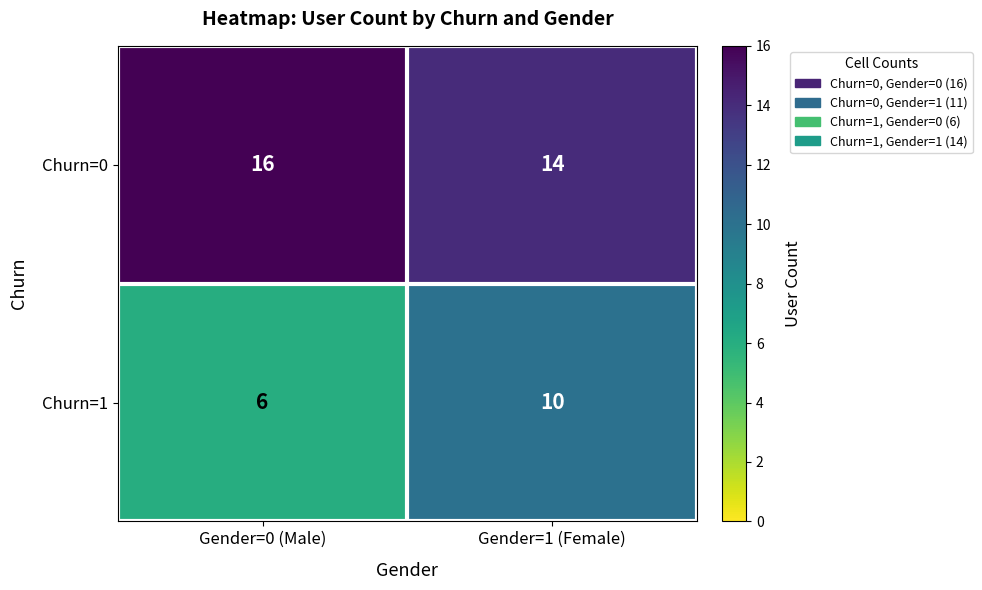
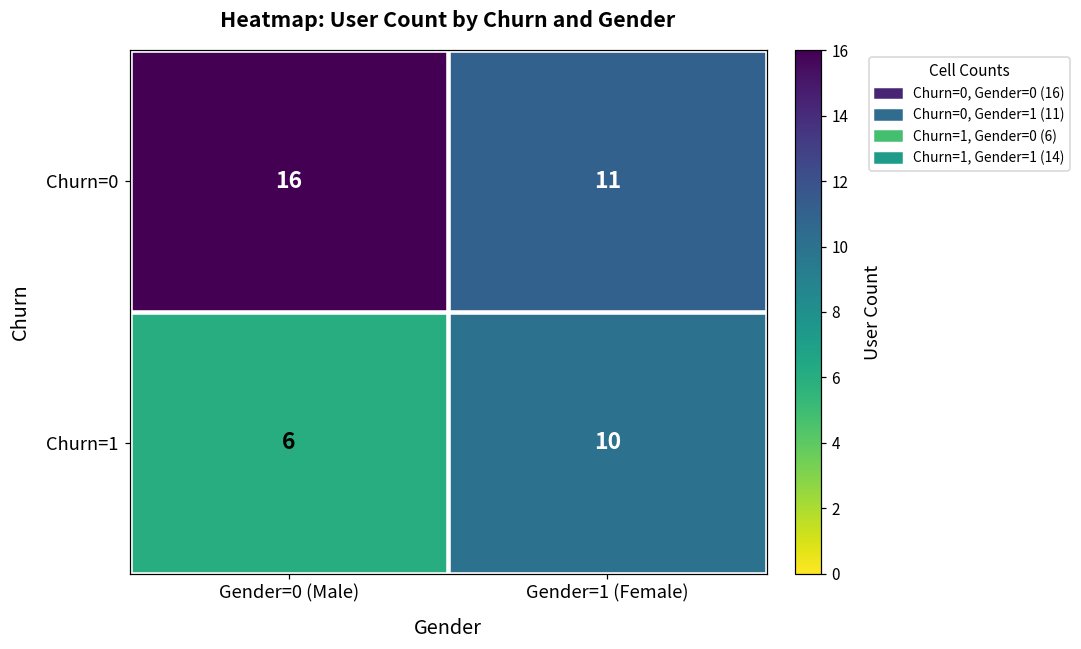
  {
    "Churn=0": {
      "Gender=0 (Male)": 16,
-     "Gender=1 (Female)": 14
+     "Gender=1 (Female)": 11
    },
    "Churn=1": {
      "Gender=0 (Male)": 6,
      "Gender=1 (Female)": 10
    }
  }
